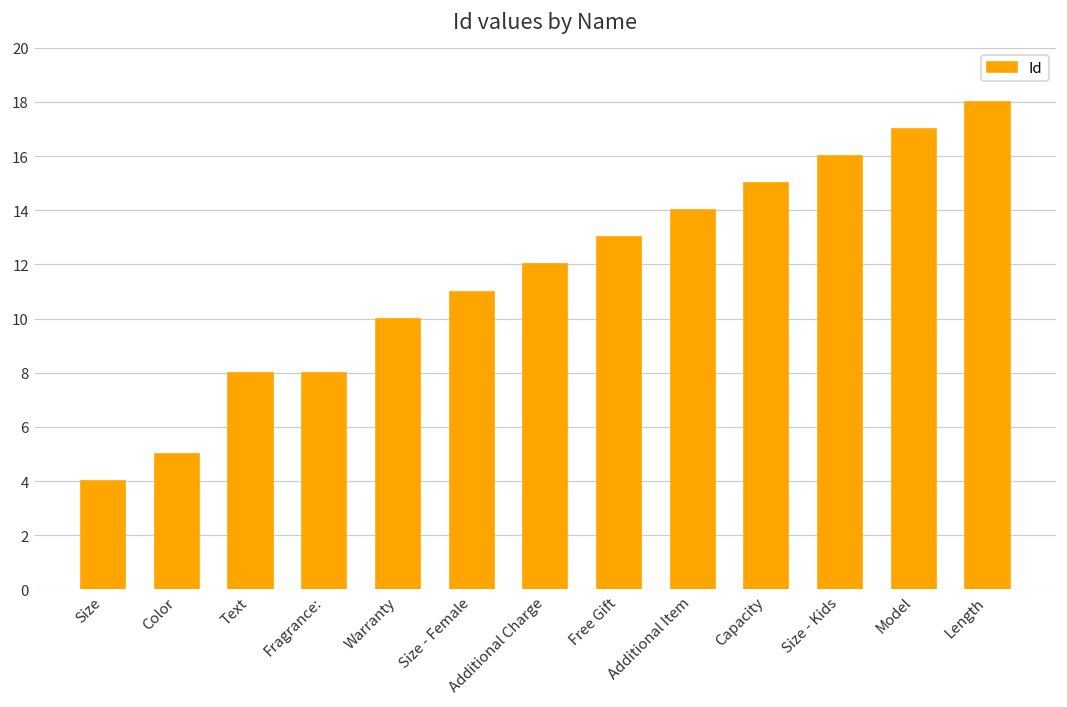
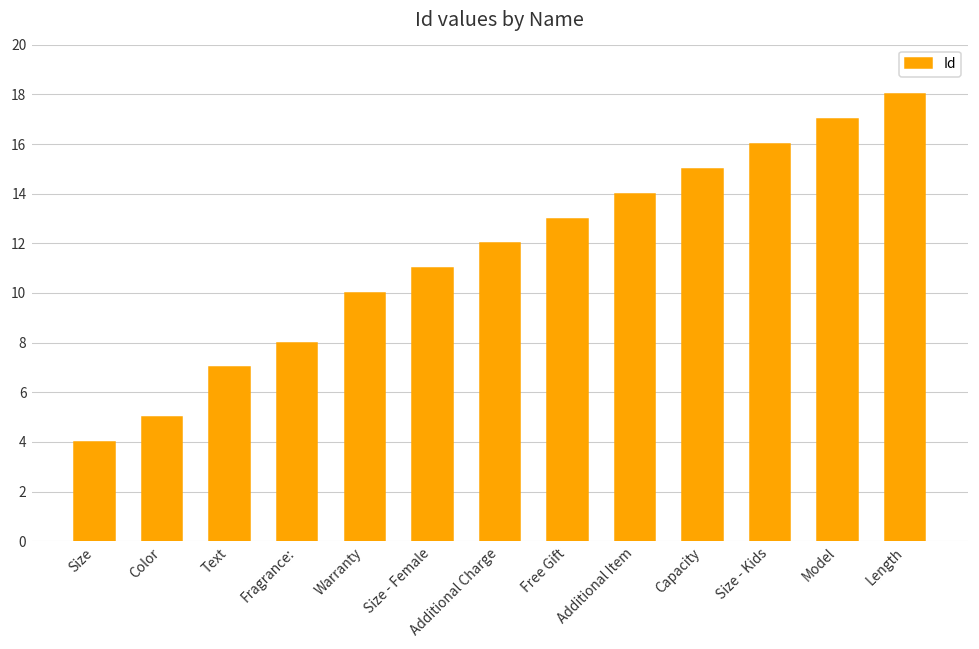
  {
    "Size": 4,
    "Color": 5,
-   "Text": 8,
+   "Text": 7,
    "Fragrance:": 8,
    "Warranty": 10,
    "Size - Female": 11,
    "Additional Charge": 12,
    "Free Gift": 13,
    "Additional Item": 14,
    "Capacity": 15,
    "Size - Kids": 16,
    "Model": 17,
    "Length": 18
  }
